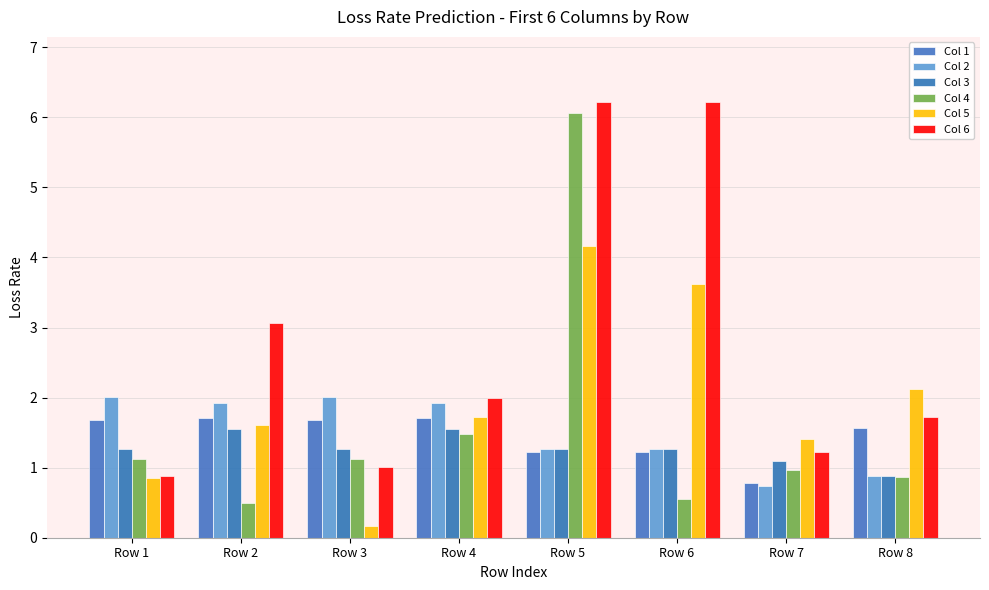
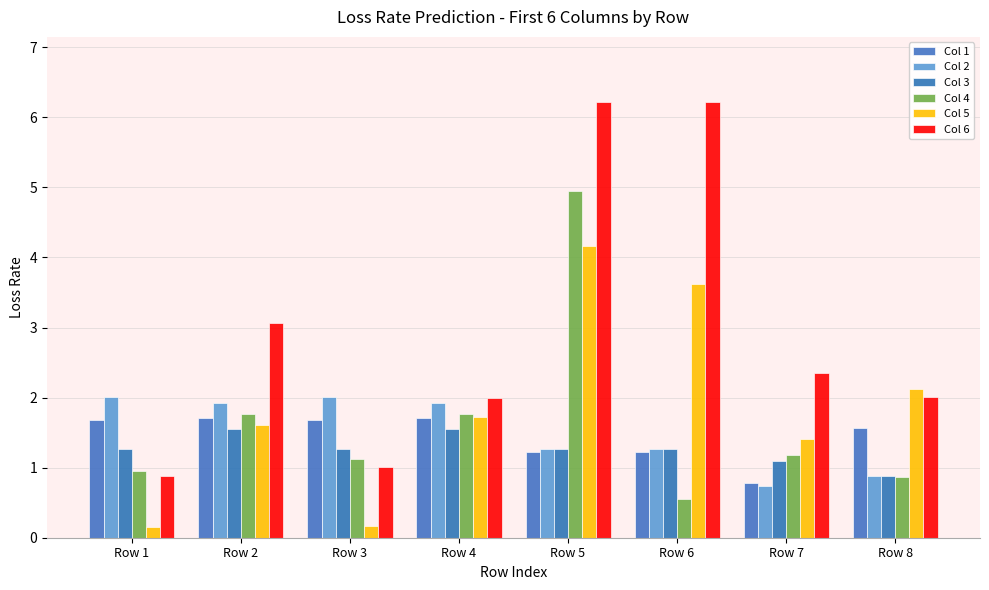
  {
    "Col 4": {
-     "Row 1": 1.1,
-     "Row 2": 0.5,
+     "Row 1": 1.0,
+     "Row 2": 1.8,
      "Row 3": 1.1,
-     "Row 4": 1.5,
-     "Row 5": 6.1,
+     "Row 4": 1.8,
+     "Row 5": 5.0,
      "Row 6": 0.5,
-     "Row 7": 1.0,
+     "Row 7": 1.2,
      "Row 8": 0.9
    },
    "Col 5": {
-     "Row 1": 0.9,
+     "Row 1": 0.1,
      "Row 2": 1.6,
      "Row 3": 0.2,
      "Row 4": 1.7,
      "Row 5": 4.2,
      "Row 6": 3.6,
      "Row 7": 1.4,
      "Row 8": 2.1
    },
    "Col 6": {
      "Row 1": 0.9,
      "Row 2": 3.1,
      "Row 3": 1.0,
      "Row 4": 2.0,
      "Row 5": 6.2,
      "Row 6": 6.2,
-     "Row 7": 1.2,
-     "Row 8": 1.7
+     "Row 7": 2.3,
+     "Row 8": 2.0
    }
  }
